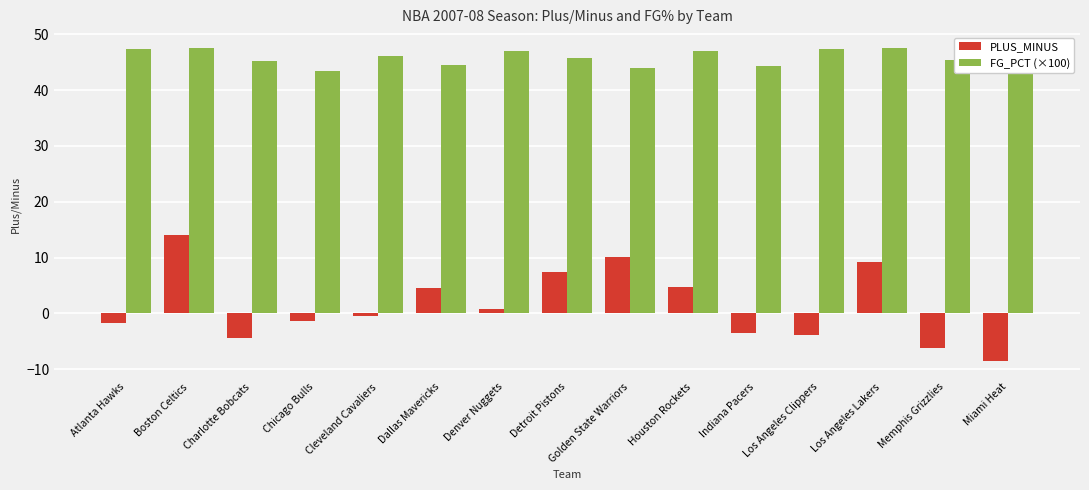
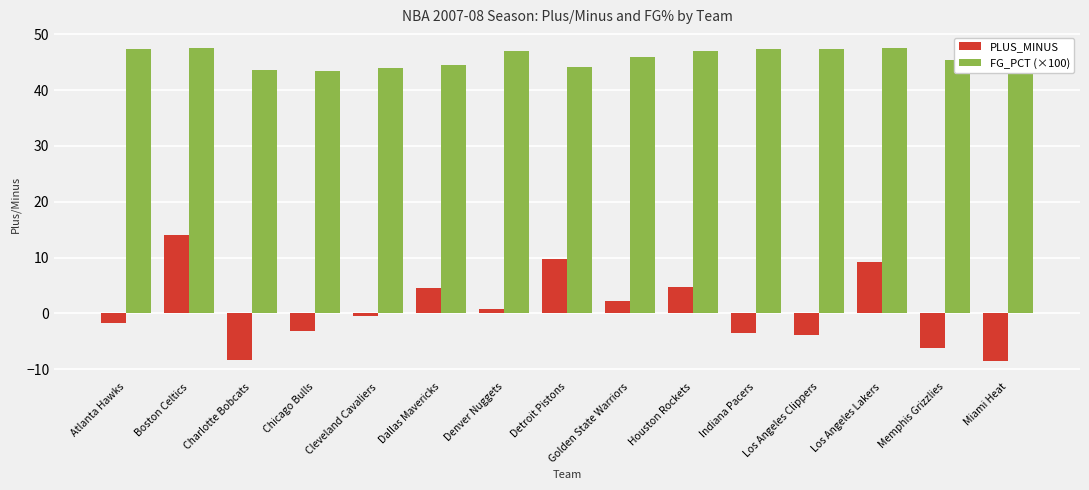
  {
    "PLUS_MINUS": {
      "Atlanta Hawks": -2,
      "Boston Celtics": 14,
-     "Charlotte Bobcats": -4,
-     "Chicago Bulls": -1,
+     "Charlotte Bobcats": -8,
+     "Chicago Bulls": -3,
      "Dallas Mavericks": 5,
      "Denver Nuggets": 1,
-     "Detroit Pistons": 7,
-     "Golden State Warriors": 10,
+     "Detroit Pistons": 10,
+     "Golden State Warriors": 2,
      "Houston Rockets": 5,
      "Indiana Pacers": -4,
      "Los Angeles Clippers": -4,
      "Los Angeles Lakers": 9,
      "Memphis Grizzlies": -6,
      "Miami Heat": -9
    },
    "FG_PCT (×100)": {
      "Atlanta Hawks": 47,
      "Boston Celtics": 48,
-     "Charlotte Bobcats": 45,
+     "Charlotte Bobcats": 44,
      "Chicago Bulls": 44,
-     "Cleveland Cavaliers": 46,
+     "Cleveland Cavaliers": 44,
      "Dallas Mavericks": 45,
      "Denver Nuggets": 47,
-     "Detroit Pistons": 46,
-     "Golden State Warriors": 44,
+     "Detroit Pistons": 44,
+     "Golden State Warriors": 46,
      "Houston Rockets": 47,
-     "Indiana Pacers": 44,
+     "Indiana Pacers": 47,
      "Los Angeles Clippers": 47,
      "Los Angeles Lakers": 48
    }
  }
